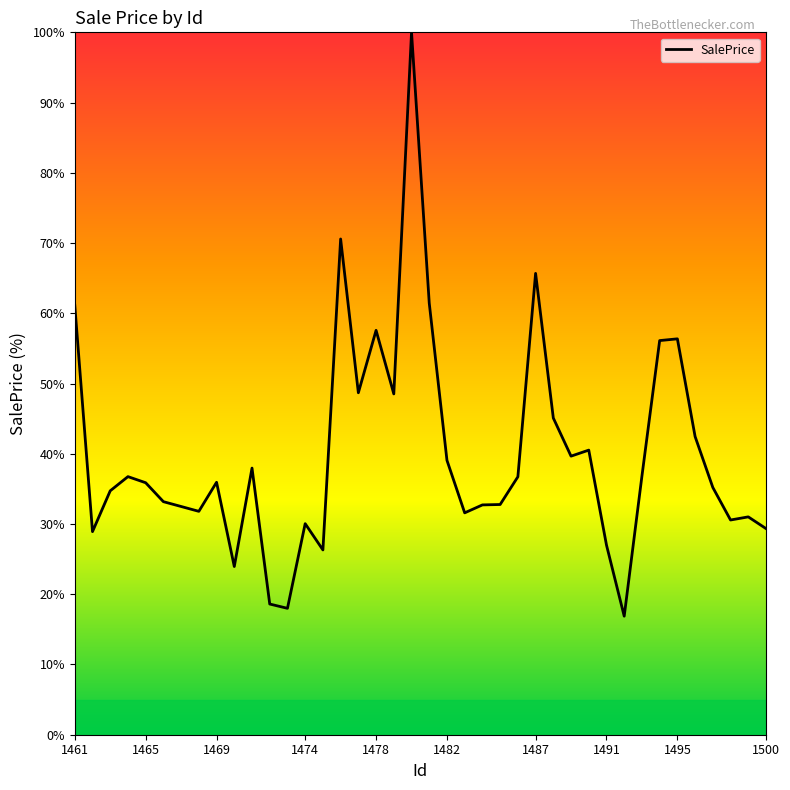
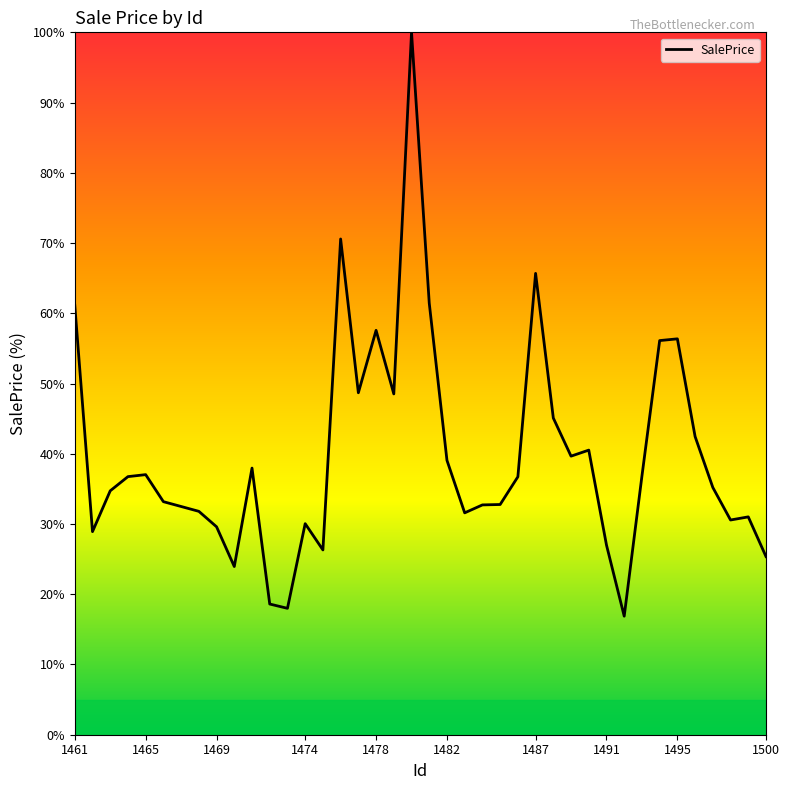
  {
    "1461": "61%",
-   "1465": "36%",
-   "1469": "36%",
+   "1465": "37%",
+   "1469": "30%",
    "1474": "30%",
    "1478": "58%",
    "1482": "39%",
    "1487": "66%",
    "1491": "27%",
    "1495": "56%",
-   "1500": "29%"
+   "1500": "25%"
  }
